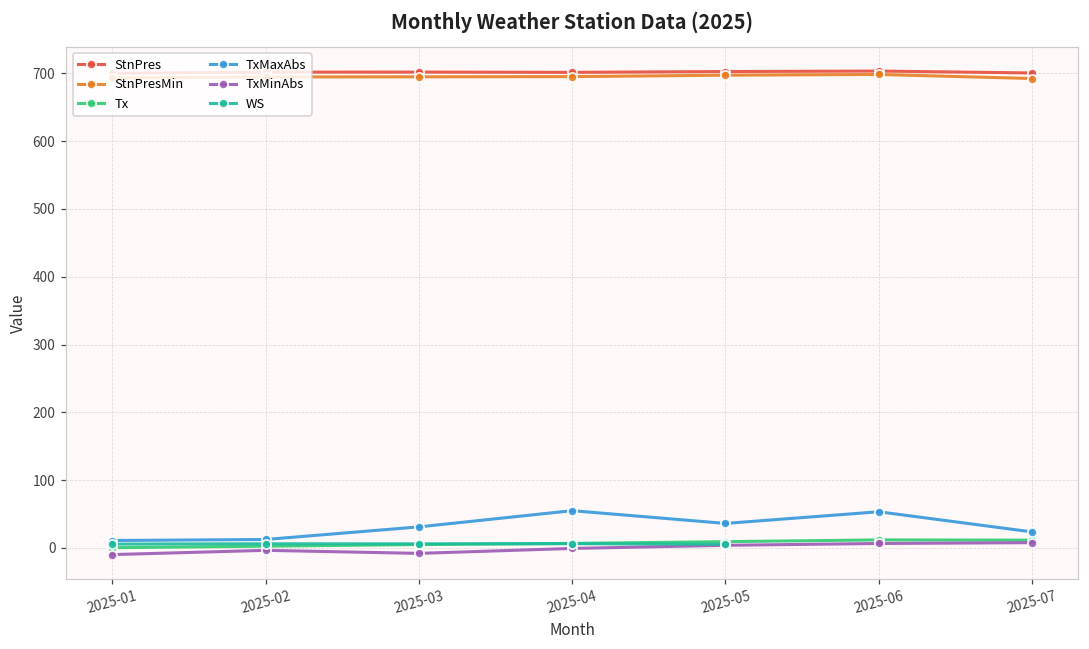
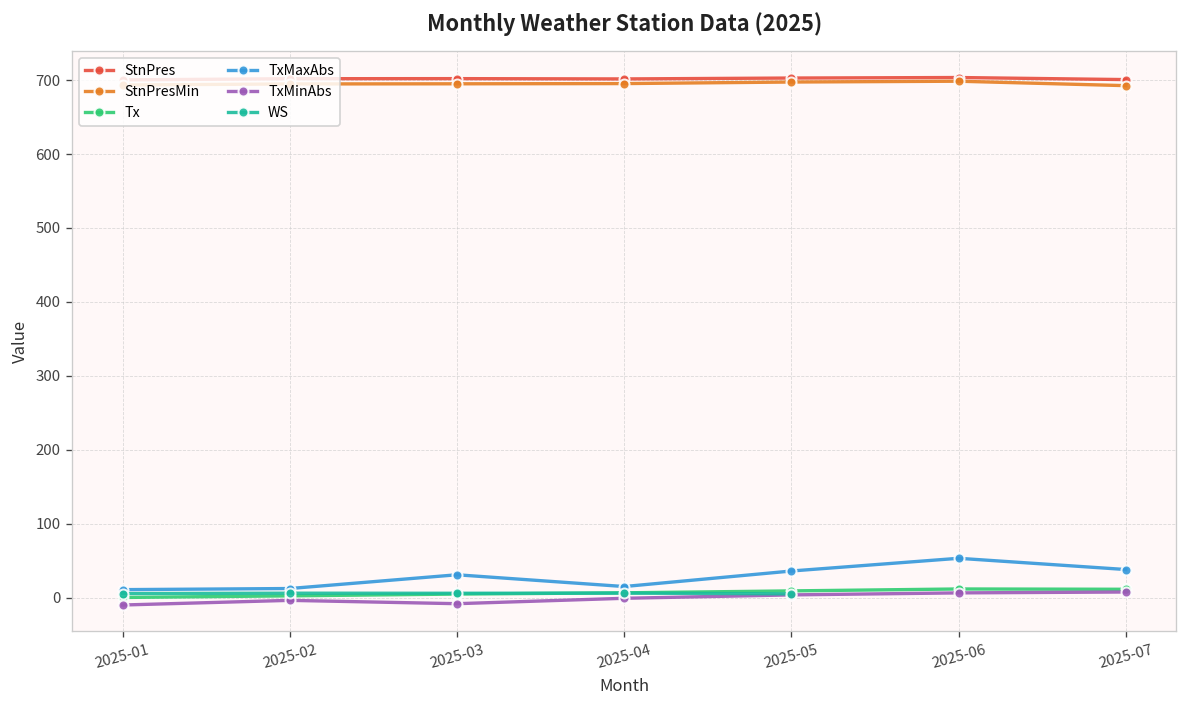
  {
    "TxMaxAbs": {
      "2025-01": 10,
      "2025-02": 10,
      "2025-03": 30,
-     "2025-04": 50,
+     "2025-04": 20,
      "2025-05": 40,
      "2025-06": 50,
-     "2025-07": 20
+     "2025-07": 40
    },
    "TxMinAbs": {
      "2025-01": -10,
      "2025-02": 0,
      "2025-03": -10,
      "2025-04": 0,
      "2025-06": 10
    }
  }
